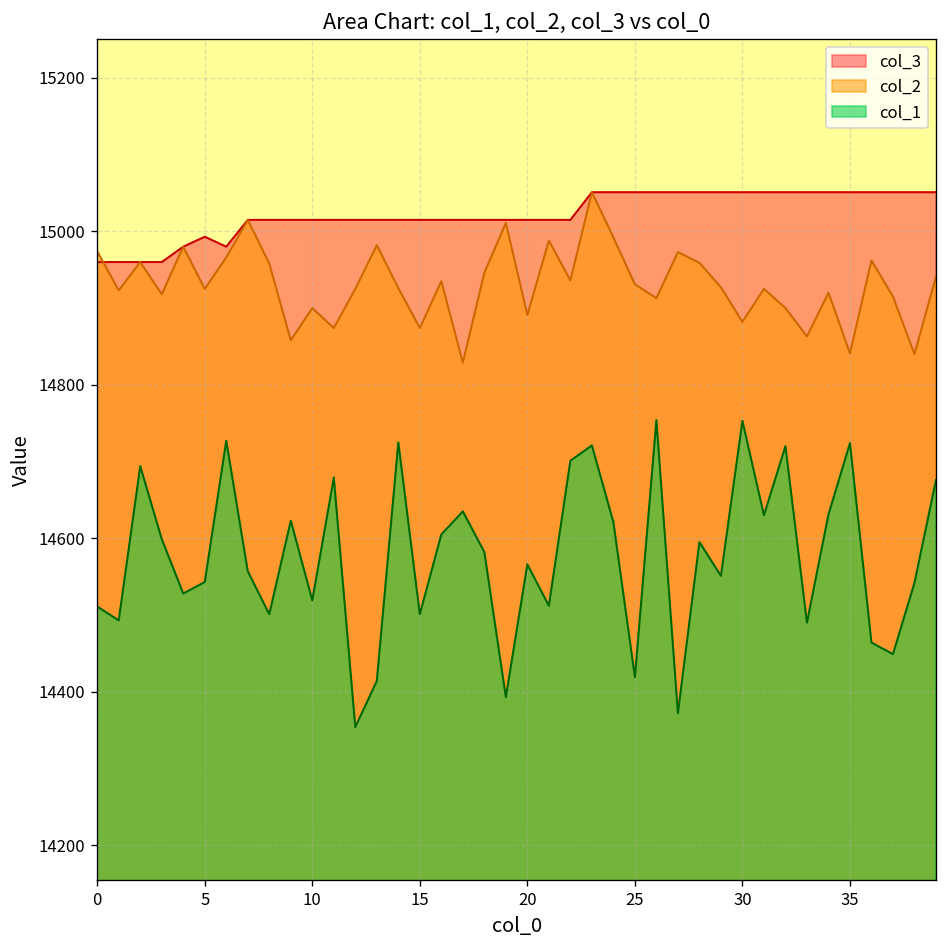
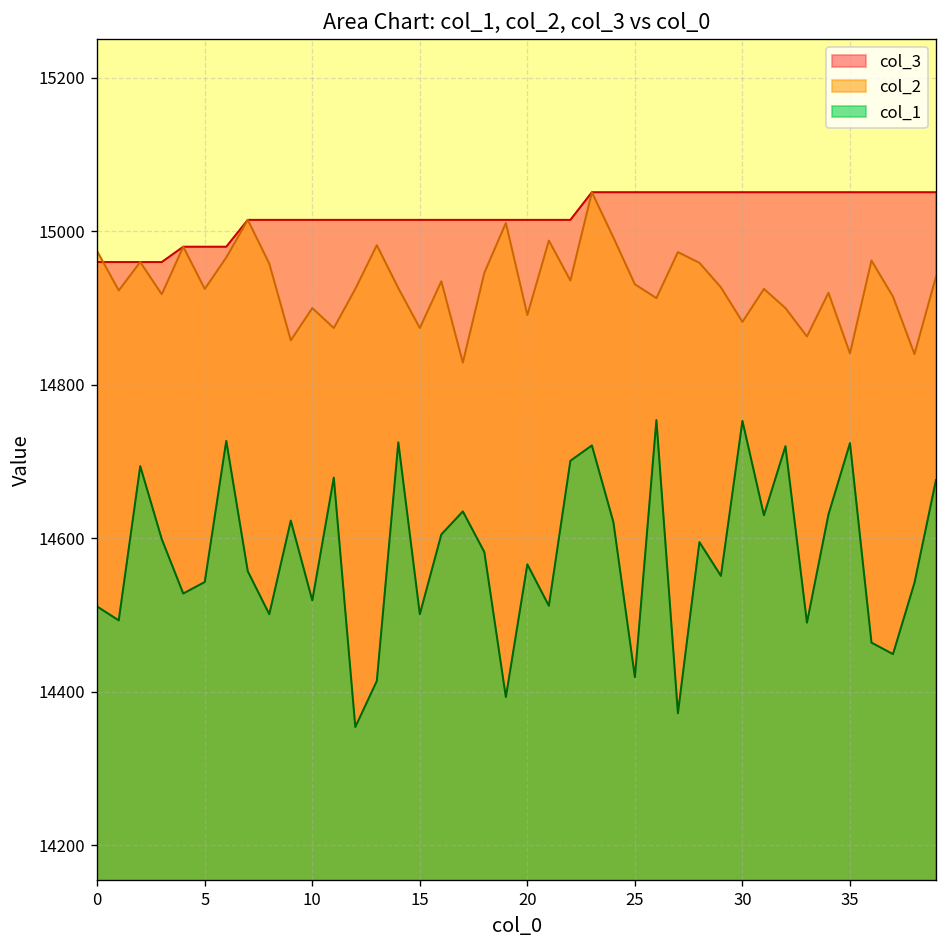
  {
    "col_3": {
      "0": 14960,
-     "5": 14990,
+     "5": 14980,
      "10": 15020,
      "15": 15020,
      "20": 15020,
      "25": 15050,
      "30": 15050,
      "35": 15050
    },
    "col_2": {
      "0": 14970,
      "5": 14930,
      "10": 14900,
      "15": 14870,
      "20": 14890,
      "25": 14930,
      "30": 14880,
      "35": 14840
    },
    "col_1": {
      "0": 14510,
      "5": 14540,
      "10": 14520,
      "15": 14500,
      "20": 14570,
      "25": 14420,
      "30": 14750,
      "35": 14720
    }
  }
